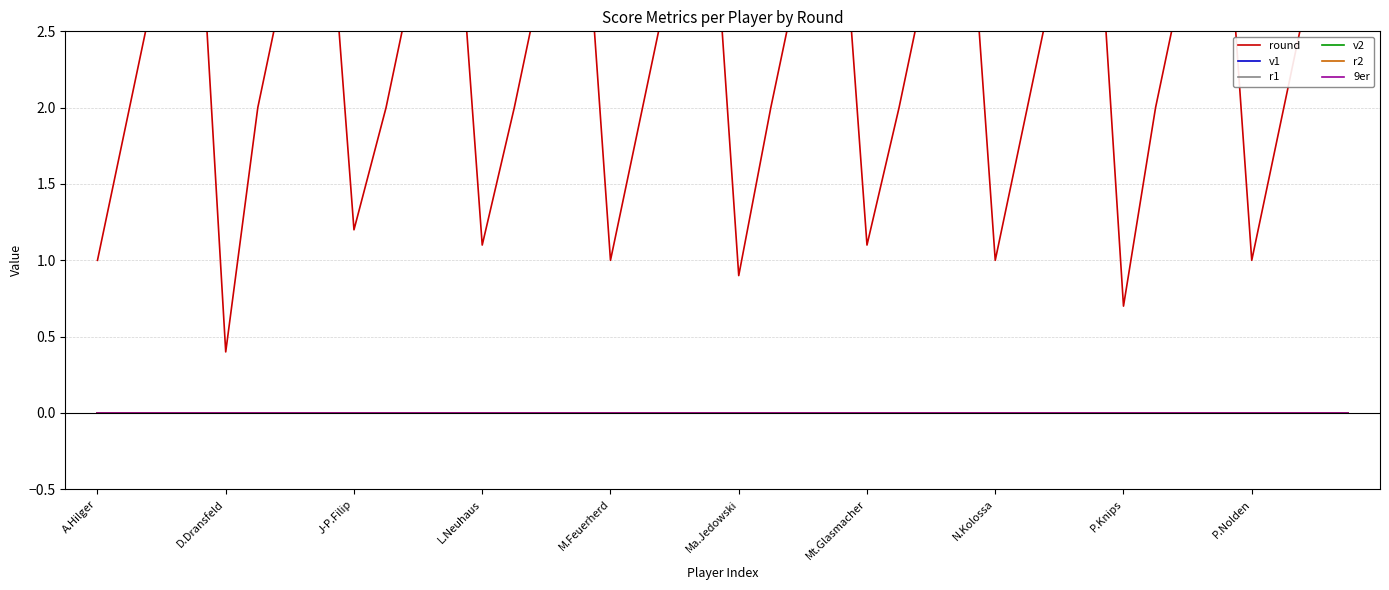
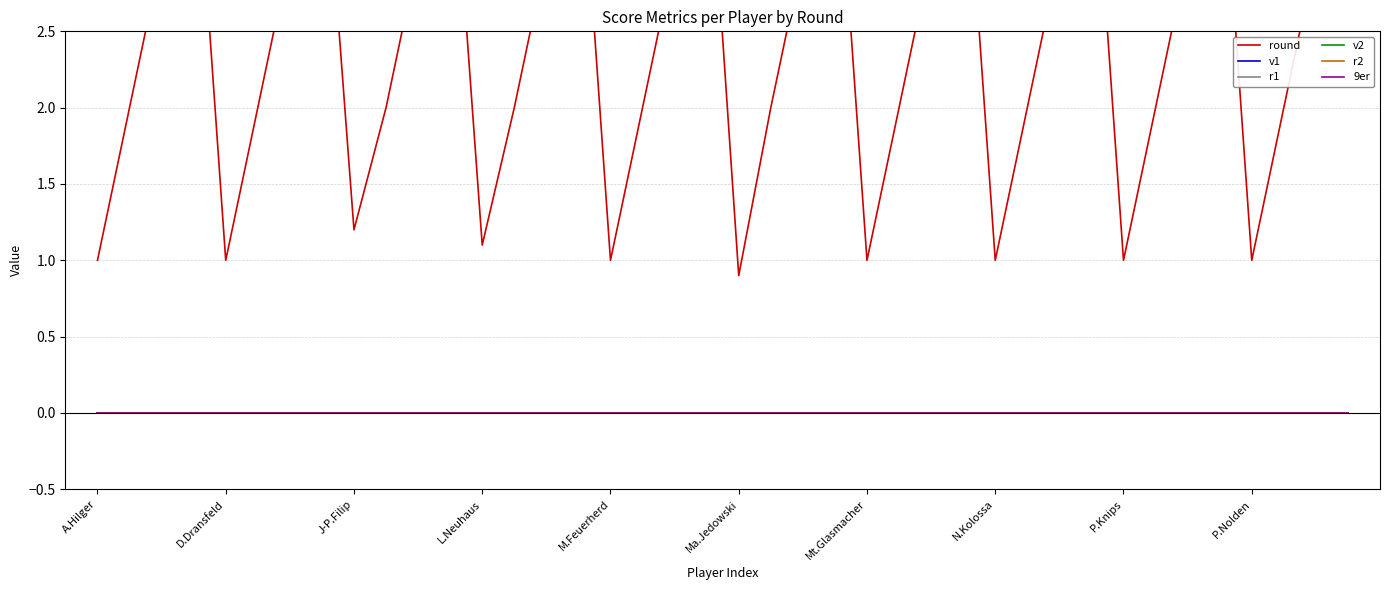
  {
    "round": {
      "A.Hilger": 1.0,
-     "D.Dransfeld": 0.4,
+     "D.Dransfeld": 1.0,
      "J-P.Filip": 1.2,
      "L.Neuhaus": 1.1,
      "M.Feuerherd": 1.0,
      "Ma.Jedowski": 0.9,
-     "Mt.Glasmacher": 1.1,
+     "Mt.Glasmacher": 1.0,
      "N.Kolossa": 1.0,
-     "P.Knips": 0.7,
+     "P.Knips": 1.0,
      "P.Nolden": 1.0
    },
    "9er": {
      "A.Hilger": 0.0,
      "D.Dransfeld": 0.0,
      "J-P.Filip": 0.0,
      "L.Neuhaus": 0.0,
      "M.Feuerherd": 0.0,
      "Ma.Jedowski": 0.0,
      "Mt.Glasmacher": 0.0,
      "N.Kolossa": 0.0,
      "P.Knips": 0.0,
      "P.Nolden": 0.0
    }
  }
